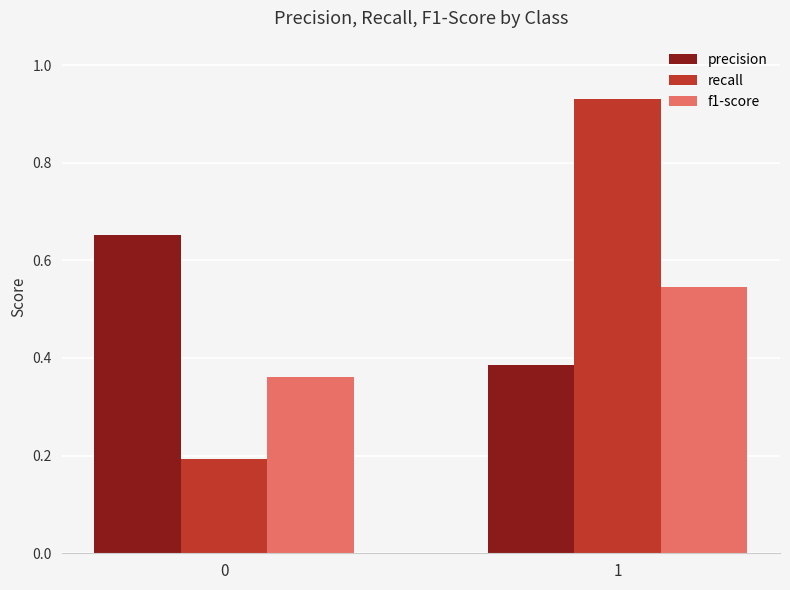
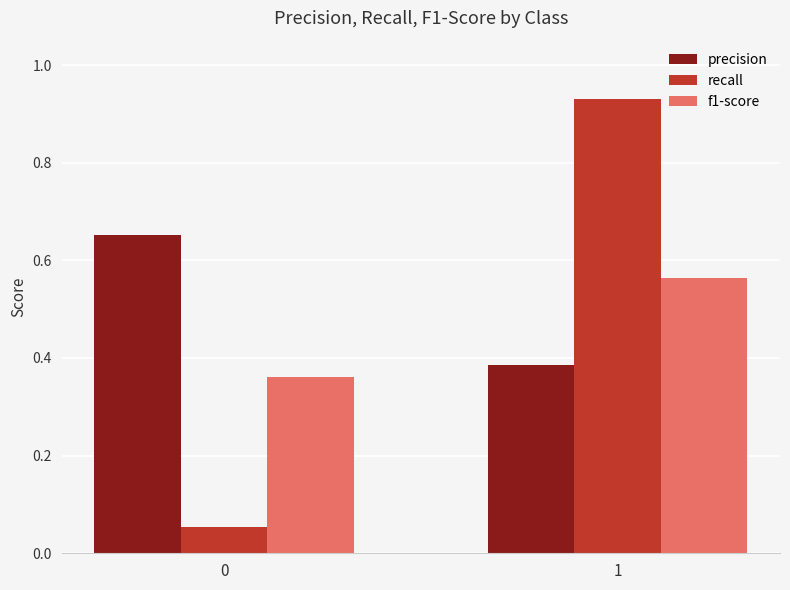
  {
    "precision": {
      "0": 0.65,
      "1": 0.39
    },
    "recall": {
-     "0": 0.19,
+     "0": 0.05,
      "1": 0.93
    },
    "f1-score": {
      "0": 0.36,
-     "1": 0.55
+     "1": 0.56
    }
  }
